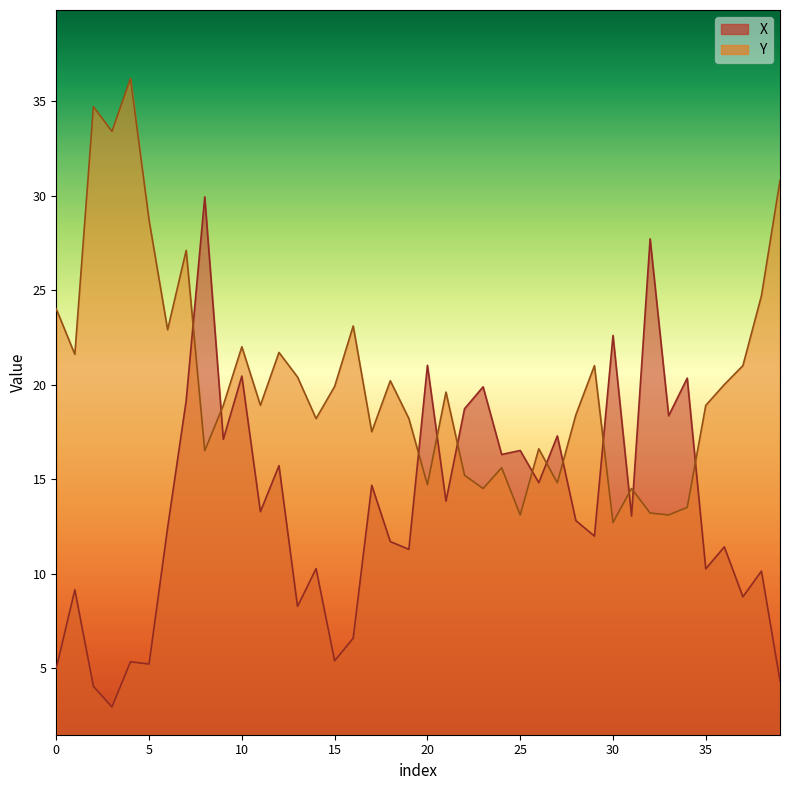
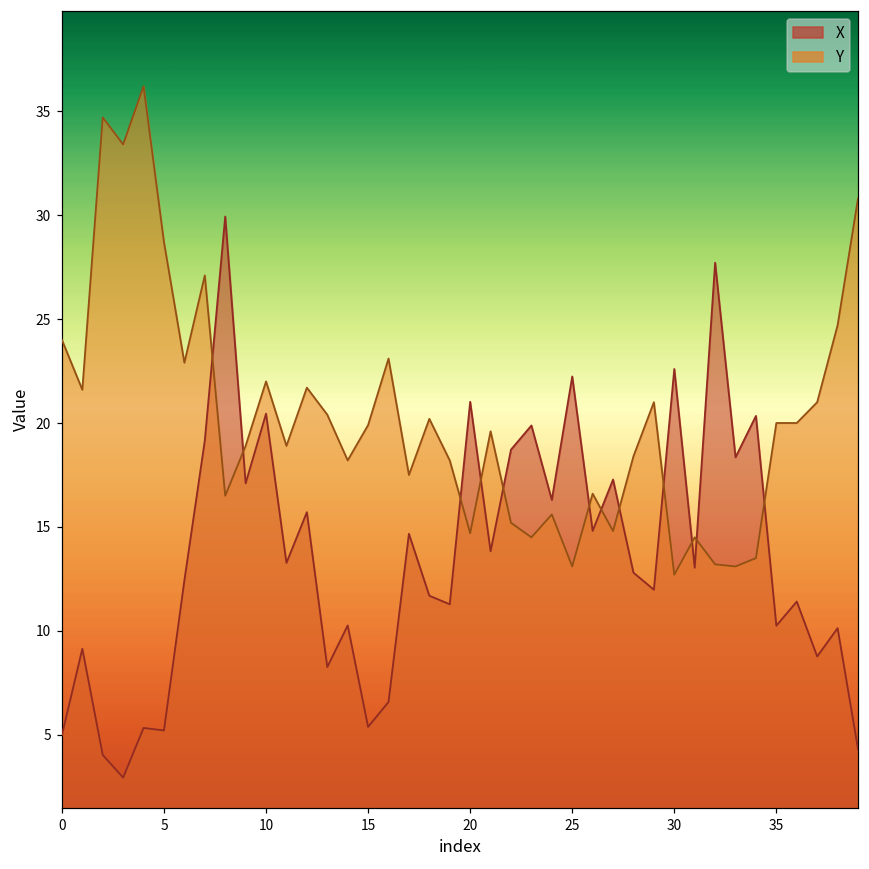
  {
    "X": {
      "0": 5.0,
      "5": 5.2,
      "10": 20.5,
      "15": 5.4,
      "20": 21.0,
-     "25": 16.5,
+     "25": 22.2,
      "30": 22.6,
      "35": 10.3
    },
    "Y": {
      "0": 24.0,
      "5": 28.7,
      "10": 22.0,
      "15": 19.9,
      "20": 14.7,
      "25": 13.1,
      "30": 12.7,
-     "35": 18.9
+     "35": 20.0
    }
  }
